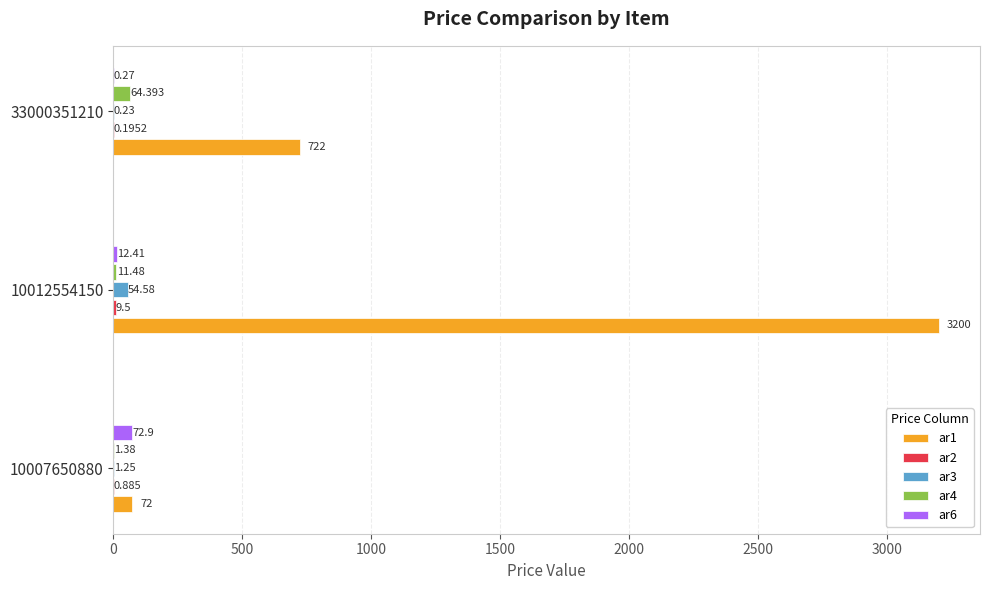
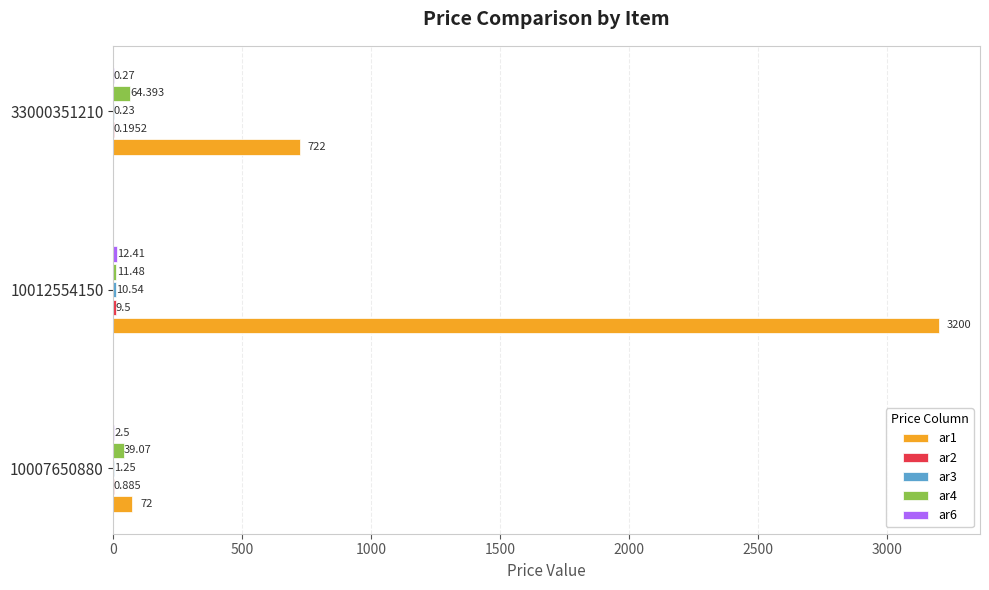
  {
    "ar1": {
      "33000351210": 722,
      "10012554150": 3200,
      "10007650880": 72
    },
    "ar2": {
      "33000351210": 0.1952,
      "10012554150": 9.5,
      "10007650880": 0.885
    },
    "ar3": {
      "33000351210": 0.23,
-     "10012554150": 54.58,
+     "10012554150": 10.54,
      "10007650880": 1.25
    },
    "ar4": {
      "33000351210": 64.393,
      "10012554150": 11.48,
-     "10007650880": 1.38
+     "10007650880": 39.07
    },
    "ar6": {
      "33000351210": 0.27,
      "10012554150": 12.41,
-     "10007650880": 72.9
+     "10007650880": 2.5
    }
  }
